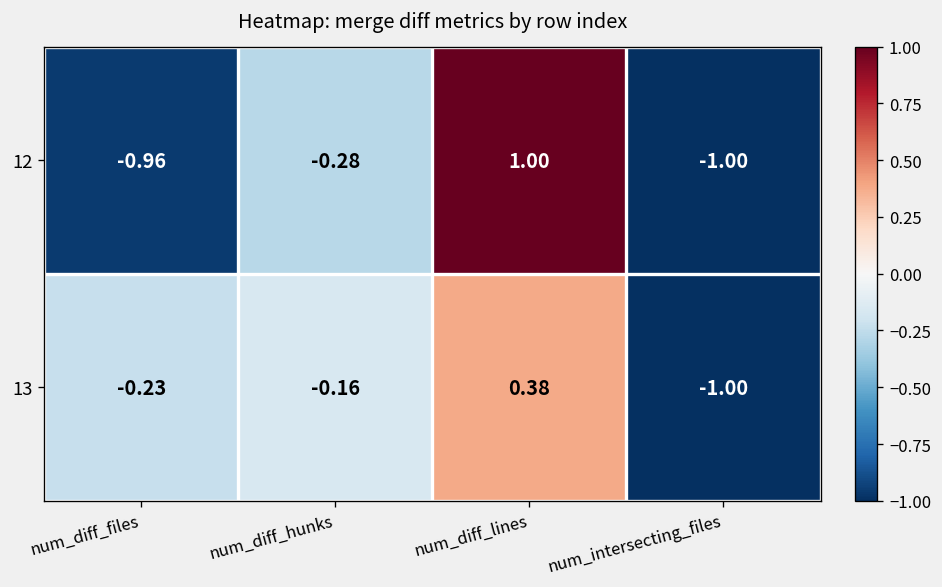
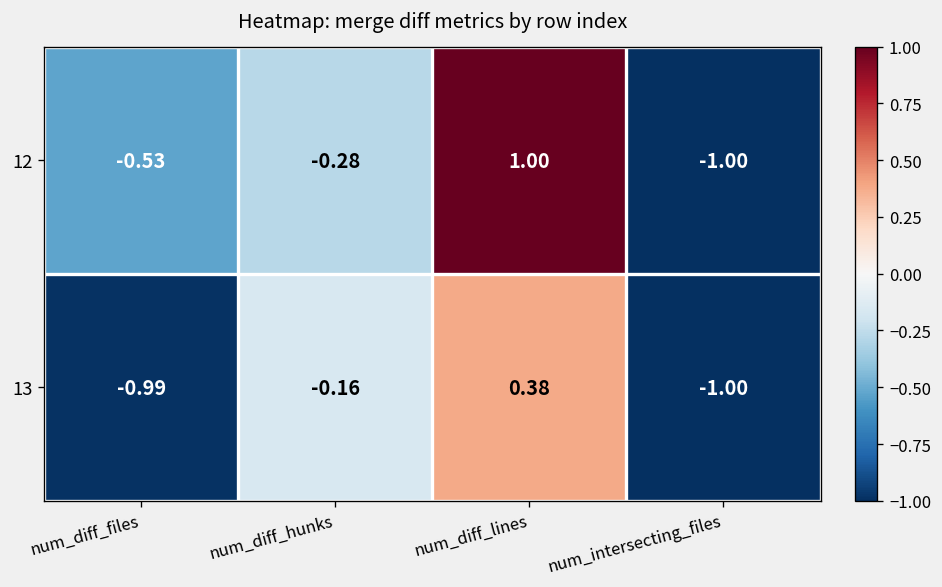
  {
    "12": {
-     "num_diff_files": -0.96,
+     "num_diff_files": -0.53,
      "num_diff_hunks": -0.28,
      "num_diff_lines": 1.00,
      "num_intersecting_files": -1.00
    },
    "13": {
-     "num_diff_files": -0.23,
+     "num_diff_files": -0.99,
      "num_diff_hunks": -0.16,
      "num_diff_lines": 0.38,
      "num_intersecting_files": -1.00
    }
  }
